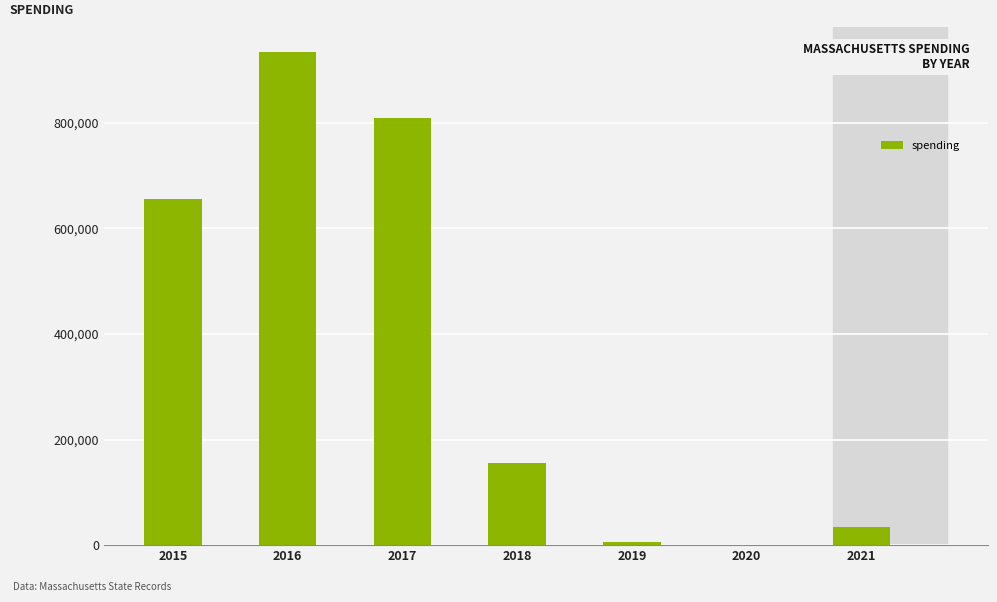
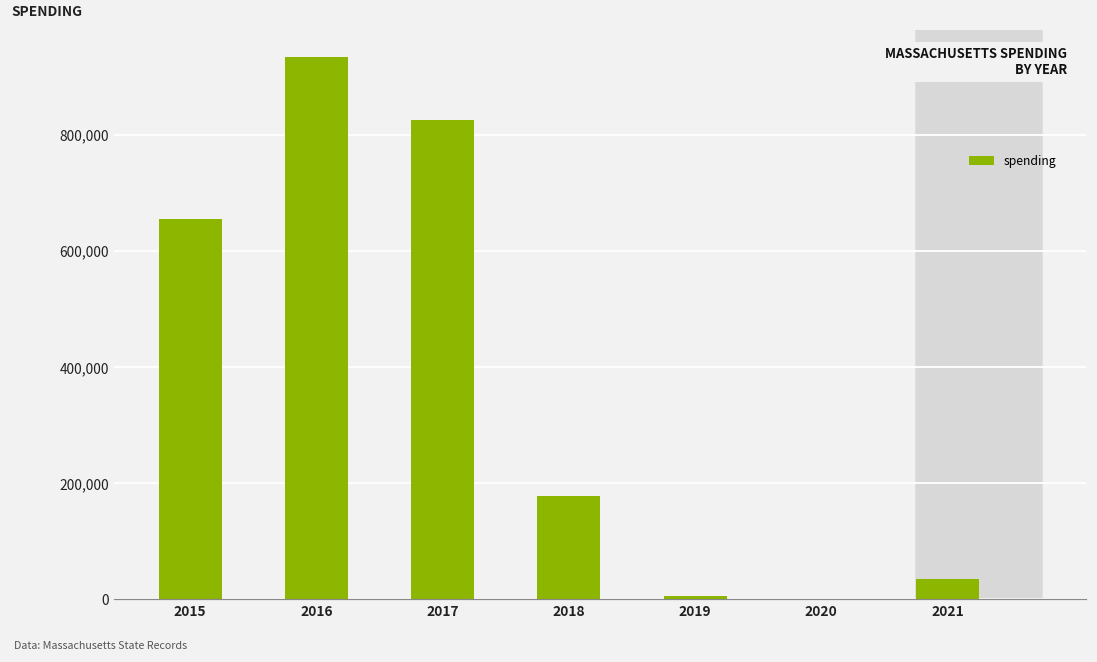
  {
    "2015": "660,000",
    "2016": "930,000",
-   "2017": "810,000",
-   "2018": "150,000",
+   "2017": "830,000",
+   "2018": "180,000",
    "2019": "10,000",
    "2020": "0",
    "2021": "30,000"
  }
